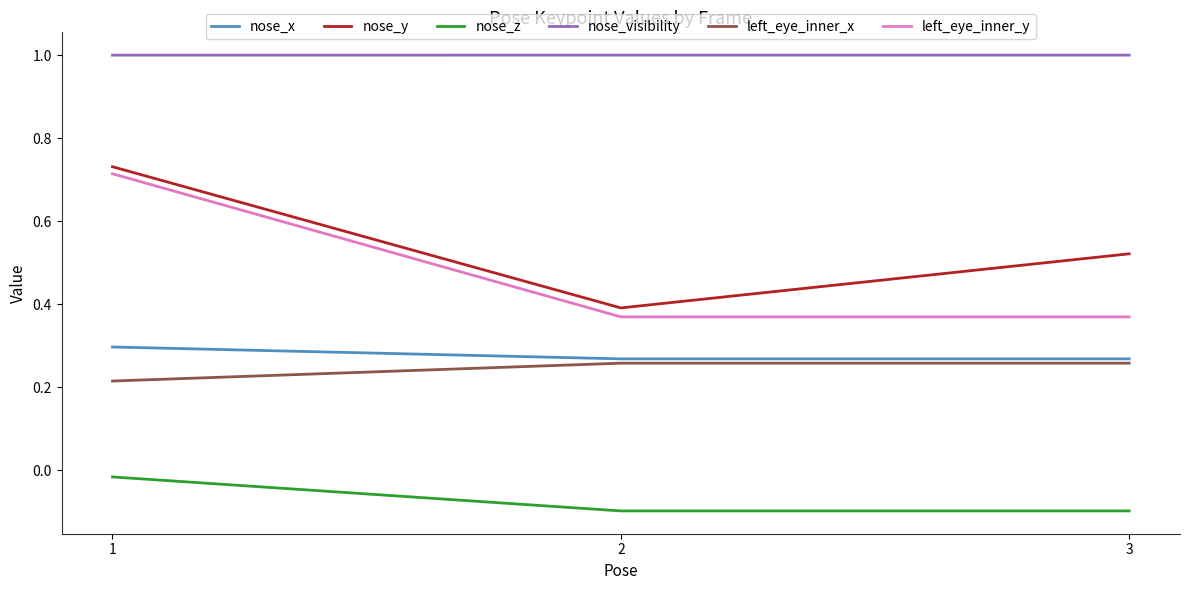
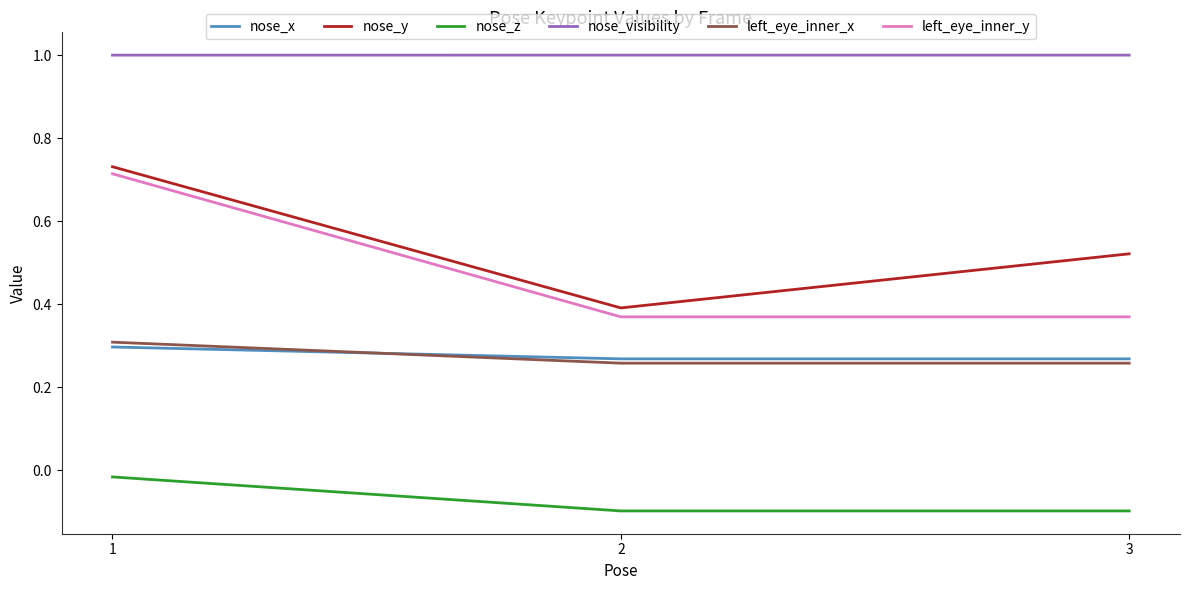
  {
    "nose_x": {
      "1": 0.30,
      "2": 0.27,
      "3": 0.27
    },
    "nose_y": {
      "1": 0.73,
      "2": 0.39,
      "3": 0.52
    },
    "nose_z": {
      "1": -0.02,
      "2": -0.10,
      "3": -0.10
    },
    "nose_visibility": {
      "1": 1.00,
      "2": 1.00,
      "3": 1.00
    },
    "left_eye_inner_x": {
-     "1": 0.21,
+     "1": 0.31,
      "2": 0.26,
      "3": 0.26
    },
    "left_eye_inner_y": {
      "1": 0.71,
      "2": 0.37,
      "3": 0.37
    }
  }
